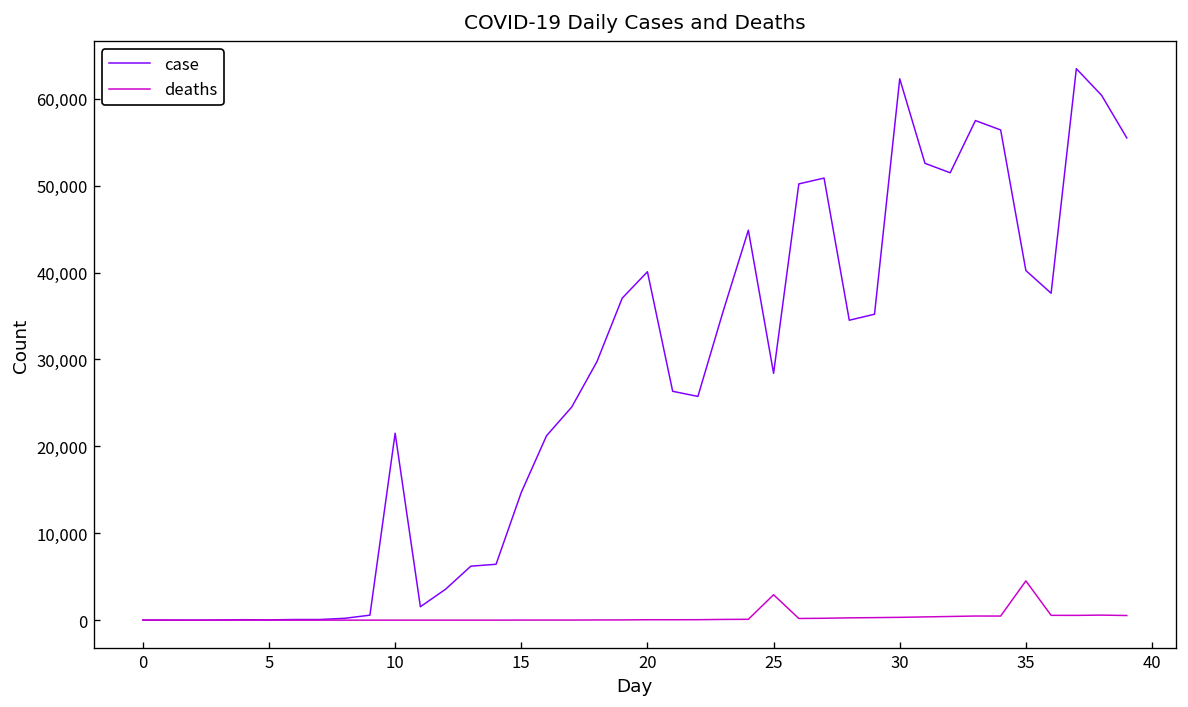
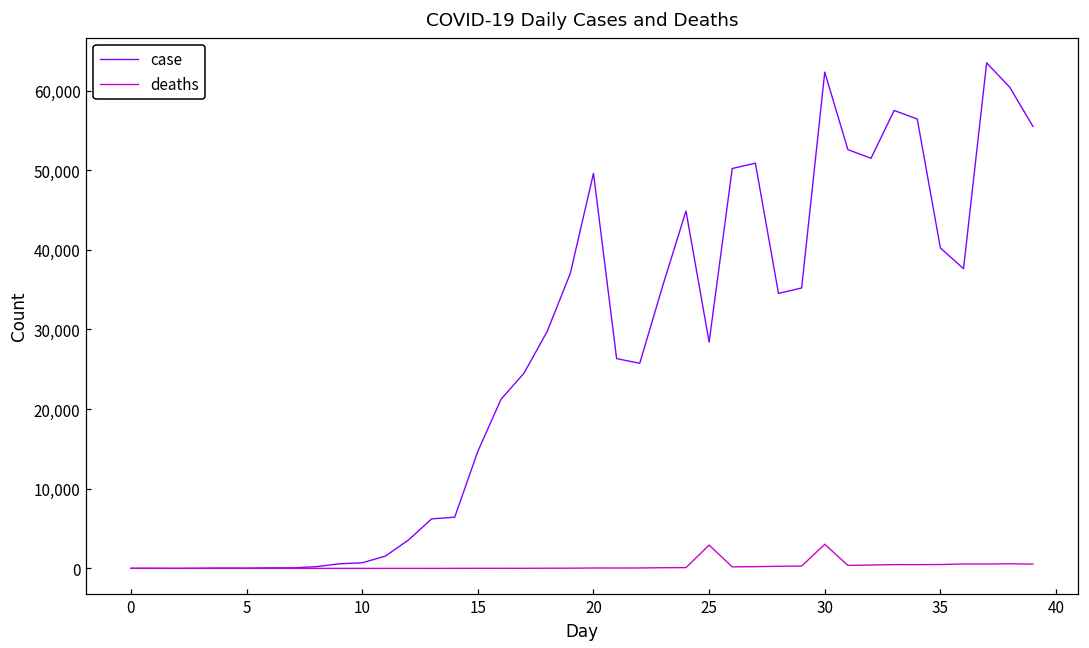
  {
    "case": {
-     "10": "22,000",
+     "10": "1,000",
      "15": "15,000",
-     "20": "40,000",
+     "20": "50,000",
      "25": "28,000",
      "30": "62,000",
      "35": "40,000"
    },
    "deaths": {
      "10": "0",
      "15": "0",
      "20": "0",
      "25": "3,000",
-     "30": "0",
-     "35": "5,000"
+     "30": "3,000",
+     "35": "0"
    }
  }
